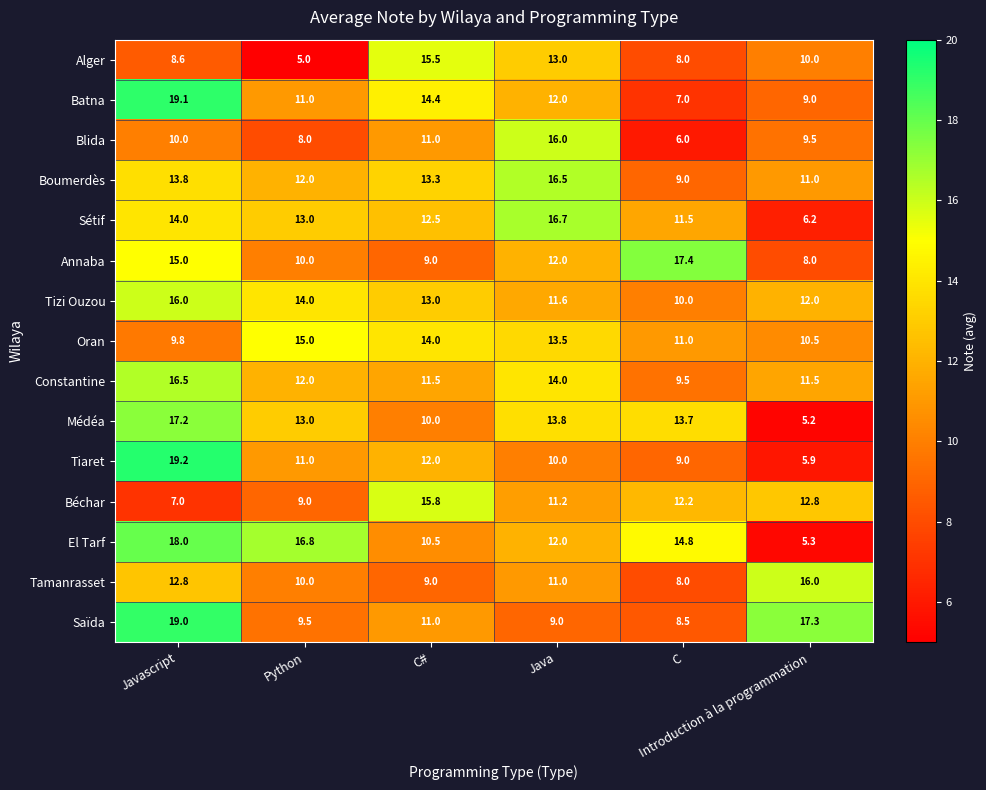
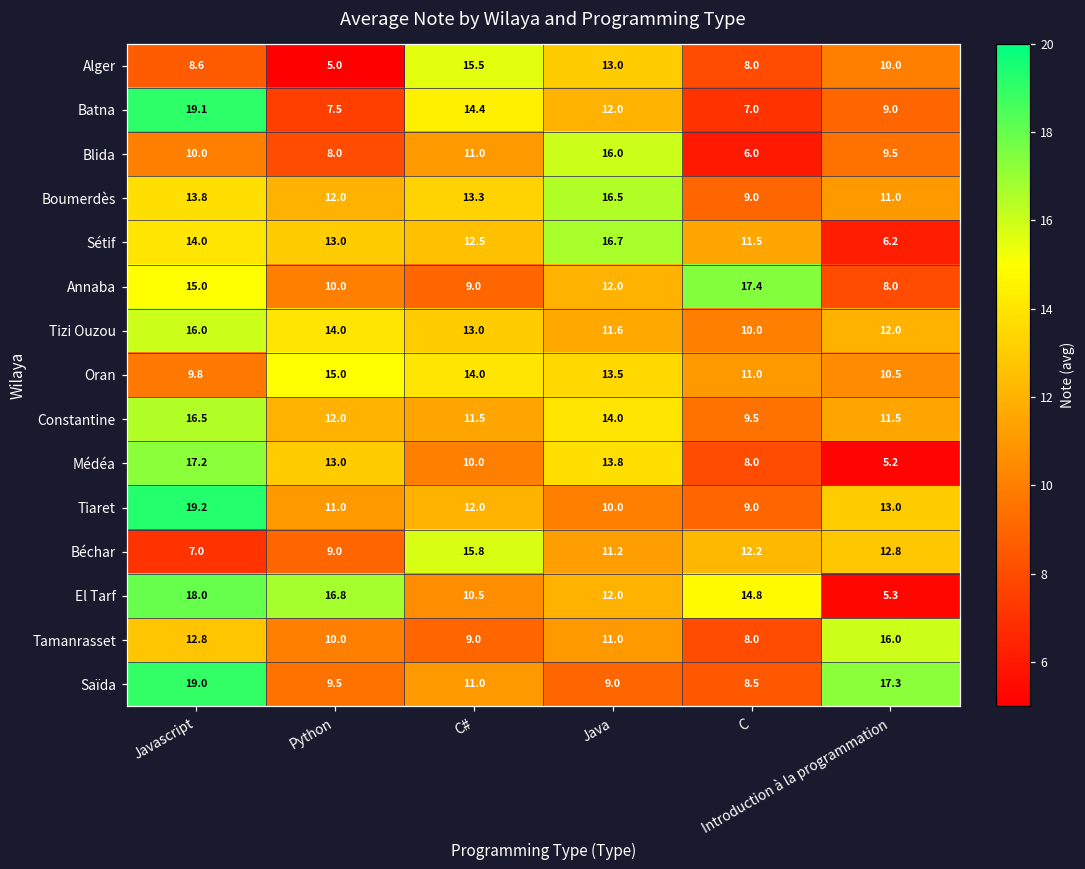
  {
    "Alger": {
      "Javascript": 8.6,
      "Python": 5.0,
      "C#": 15.5,
      "Java": 13.0,
      "C": 8.0,
      "Introduction à la programmation": 10.0
    },
    "Batna": {
      "Javascript": 19.1,
-     "Python": 11.0,
+     "Python": 7.5,
      "C#": 14.4,
      "Java": 12.0,
      "C": 7.0,
      "Introduction à la programmation": 9.0
    },
    "Blida": {
      "Javascript": 10.0,
      "Python": 8.0,
      "C#": 11.0,
      "Java": 16.0,
      "C": 6.0,
      "Introduction à la programmation": 9.5
    },
    "Boumerdès": {
      "Javascript": 13.8,
      "Python": 12.0,
      "C#": 13.3,
      "Java": 16.5,
      "C": 9.0,
      "Introduction à la programmation": 11.0
    },
    "Sétif": {
      "Javascript": 14.0,
      "Python": 13.0,
      "C#": 12.5,
      "Java": 16.7,
      "C": 11.5,
      "Introduction à la programmation": 6.2
    },
    "Annaba": {
      "Javascript": 15.0,
      "Python": 10.0,
      "C#": 9.0,
      "Java": 12.0,
      "C": 17.4,
      "Introduction à la programmation": 8.0
    },
    "Tizi Ouzou": {
      "Javascript": 16.0,
      "Python": 14.0,
      "C#": 13.0,
      "Java": 11.6,
      "C": 10.0,
      "Introduction à la programmation": 12.0
    },
    "Oran": {
      "Javascript": 9.8,
      "Python": 15.0,
      "C#": 14.0,
      "Java": 13.5,
      "C": 11.0,
      "Introduction à la programmation": 10.5
    },
    "Constantine": {
      "Javascript": 16.5,
      "Python": 12.0,
      "C#": 11.5,
      "Java": 14.0,
      "C": 9.5,
      "Introduction à la programmation": 11.5
    },
    "Médéa": {
      "Javascript": 17.2,
      "Python": 13.0,
      "C#": 10.0,
      "Java": 13.8,
-     "C": 13.7,
+     "C": 8.0,
      "Introduction à la programmation": 5.2
    },
    "Tiaret": {
      "Javascript": 19.2,
      "Python": 11.0,
      "C#": 12.0,
      "Java": 10.0,
      "C": 9.0,
-     "Introduction à la programmation": 5.9
+     "Introduction à la programmation": 13.0
    },
    "Béchar": {
      "Javascript": 7.0,
      "Python": 9.0,
      "C#": 15.8,
      "Java": 11.2,
      "C": 12.2,
      "Introduction à la programmation": 12.8
    },
    "El Tarf": {
      "Javascript": 18.0,
      "Python": 16.8,
      "C#": 10.5,
      "Java": 12.0,
      "C": 14.8,
      "Introduction à la programmation": 5.3
    },
    "Tamanrasset": {
      "Javascript": 12.8,
      "Python": 10.0,
      "C#": 9.0,
      "Java": 11.0,
      "C": 8.0,
      "Introduction à la programmation": 16.0
    },
    "Saïda": {
      "Javascript": 19.0,
      "Python": 9.5,
      "C#": 11.0,
      "Java": 9.0,
      "C": 8.5,
      "Introduction à la programmation": 17.3
    }
  }
